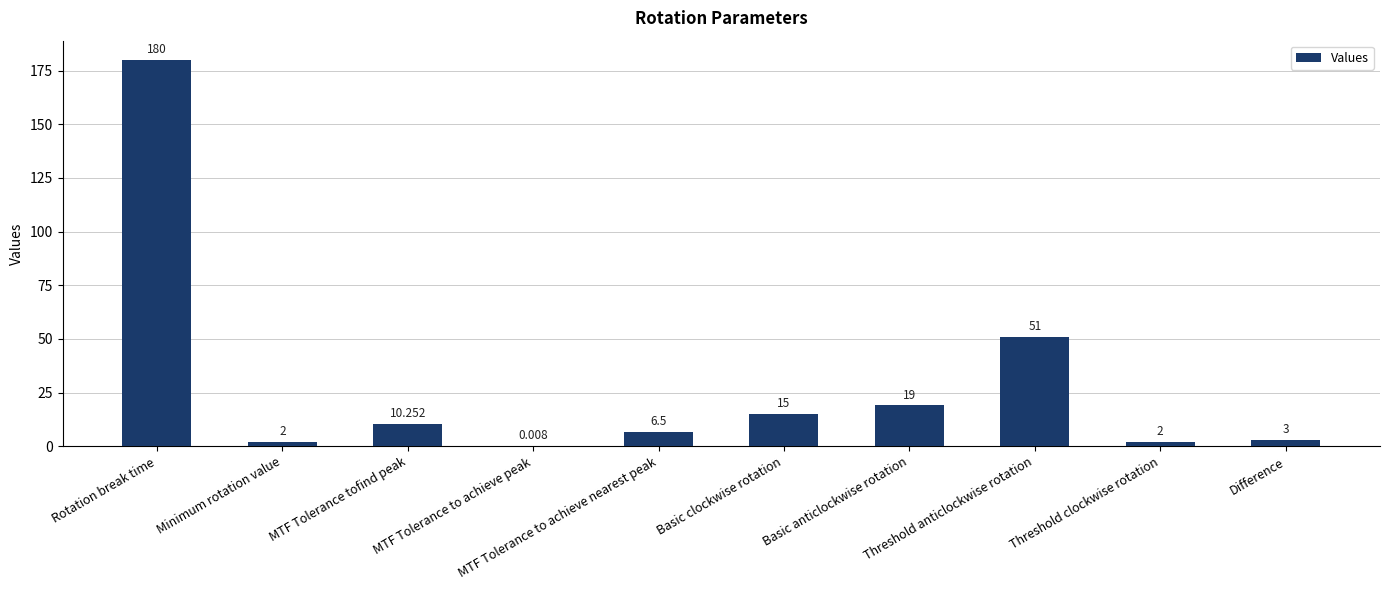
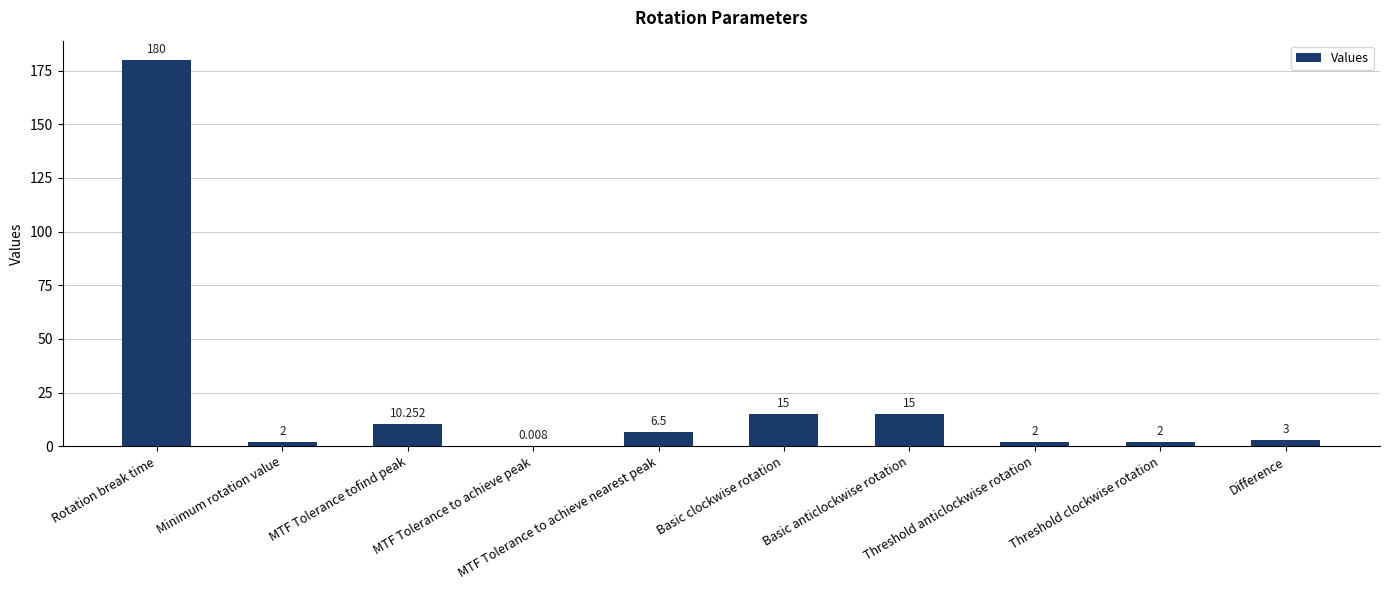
  {
    "Rotation break time": 180,
    "Minimum rotation value": 2,
    "MTF Tolerance tofind peak": 10.252,
    "MTF Tolerance to achieve peak": 0.008,
    "MTF Tolerance to achieve nearest peak": 6.5,
    "Basic clockwise rotation": 15,
-   "Basic anticlockwise rotation": 19,
-   "Threshold anticlockwise rotation": 51,
+   "Basic anticlockwise rotation": 15,
+   "Threshold anticlockwise rotation": 2,
    "Threshold clockwise rotation": 2,
    "Difference": 3
  }
